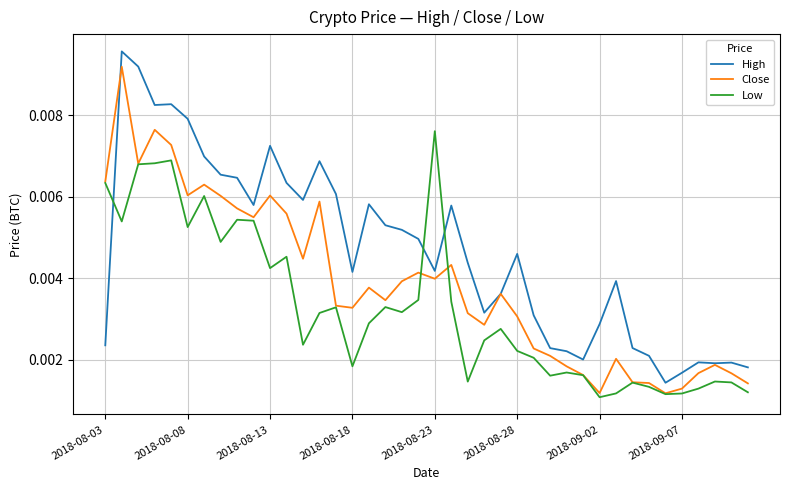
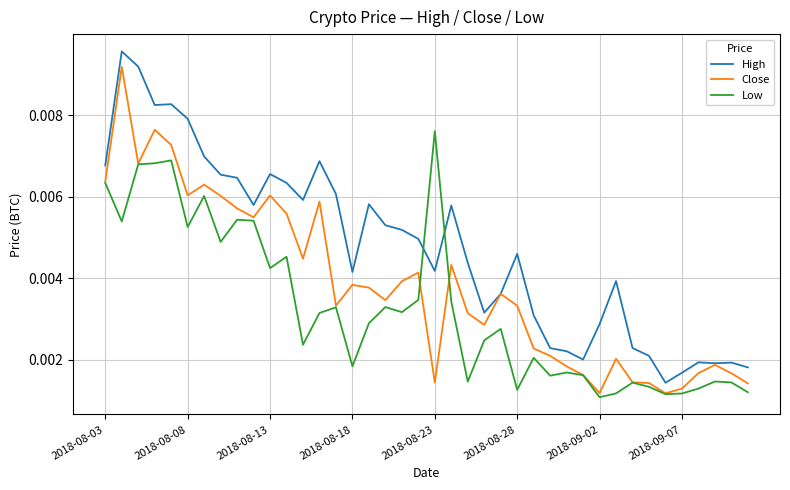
  {
    "High": {
-     "2018-08-03": 0.0024,
+     "2018-08-03": 0.0068,
      "2018-08-08": 0.0079,
-     "2018-08-13": 0.0072,
+     "2018-08-13": 0.0066,
      "2018-08-18": 0.0042,
      "2018-08-23": 0.0042,
      "2018-08-28": 0.0046,
      "2018-09-02": 0.0029,
      "2018-09-07": 0.0017
    },
    "Close": {
      "2018-08-08": 0.0060,
      "2018-08-13": 0.0060,
-     "2018-08-18": 0.0033,
-     "2018-08-23": 0.0040,
-     "2018-08-28": 0.0031,
+     "2018-08-18": 0.0038,
+     "2018-08-23": 0.0014,
+     "2018-08-28": 0.0033,
      "2018-09-02": 0.0012,
      "2018-09-07": 0.0013
    },
    "Low": {
      "2018-08-08": 0.0053,
      "2018-08-13": 0.0042,
      "2018-08-18": 0.0018,
      "2018-08-23": 0.0076,
-     "2018-08-28": 0.0022,
+     "2018-08-28": 0.0013,
      "2018-09-02": 0.0011,
      "2018-09-07": 0.0012
    }
  }
